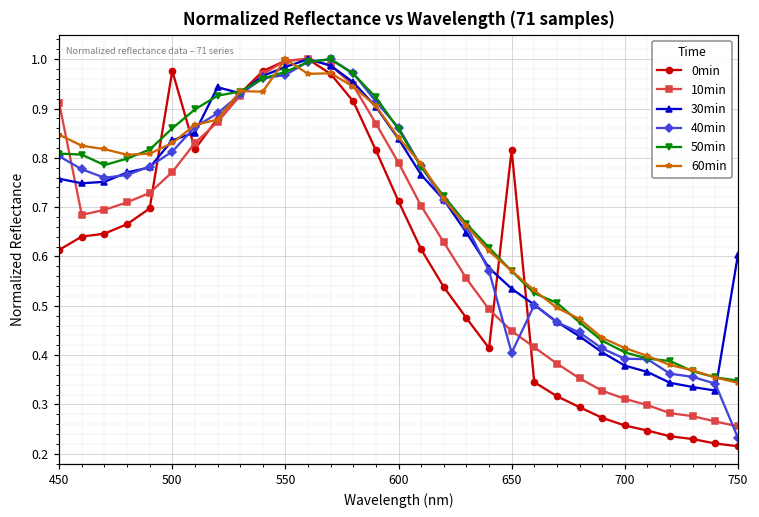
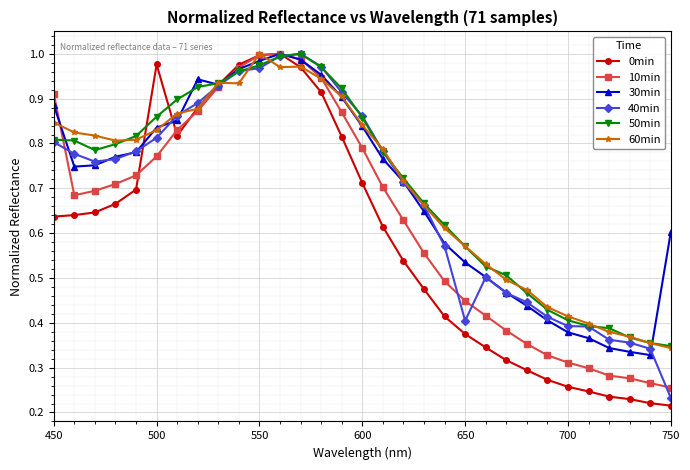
  {
    "0min": {
-     "450": 0.61,
+     "450": 0.64,
      "600": 0.71,
-     "650": 0.82,
+     "650": 0.38,
      "700": 0.26,
      "750": 0.22
    },
    "10min": {
      "450": 0.91,
      "500": 0.77,
      "600": 0.79,
      "650": 0.45,
      "700": 0.31,
      "750": 0.26
    },
    "30min": {
-     "450": 0.76,
+     "450": 0.89,
      "550": 0.98,
      "650": 0.53,
      "700": 0.38,
      "750": 0.60
    },
    "40min": {
      "500": 0.81,
      "550": 0.97,
      "650": 0.40,
      "700": 0.39,
      "750": 0.23
    },
    "50min": {
      "500": 0.86,
      "550": 0.97,
      "700": 0.41
    },
    "60min": {
      "450": 0.85,
      "700": 0.41
    }
  }
